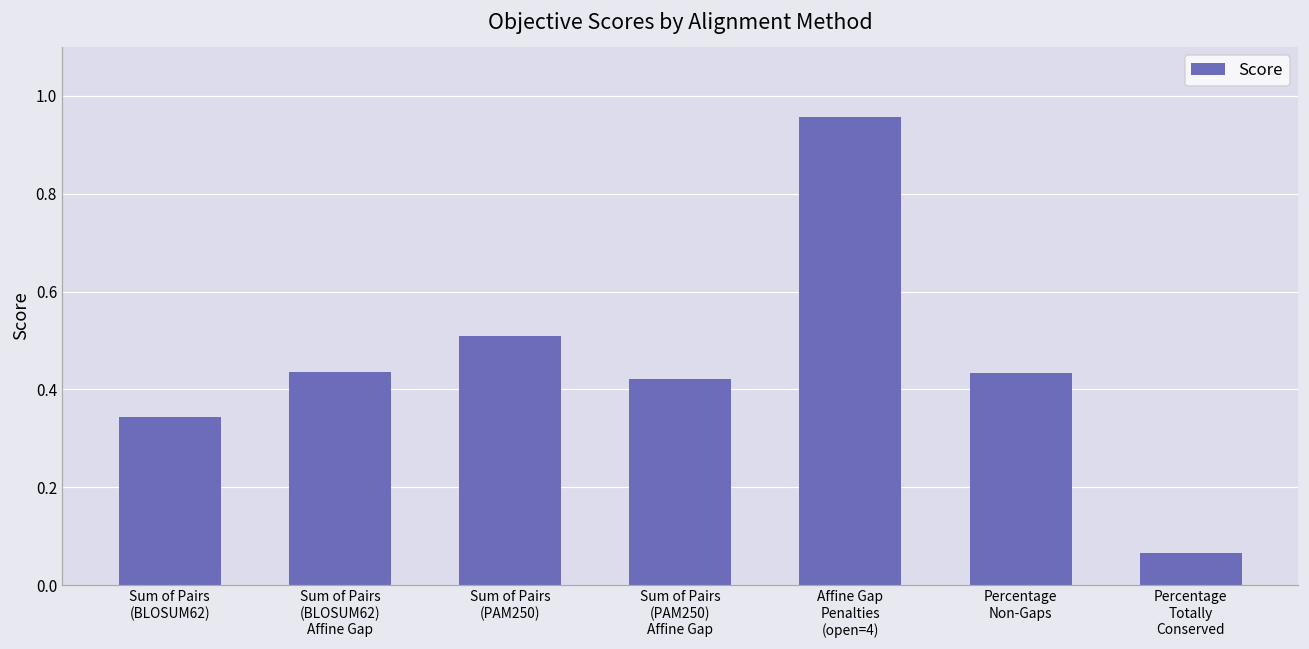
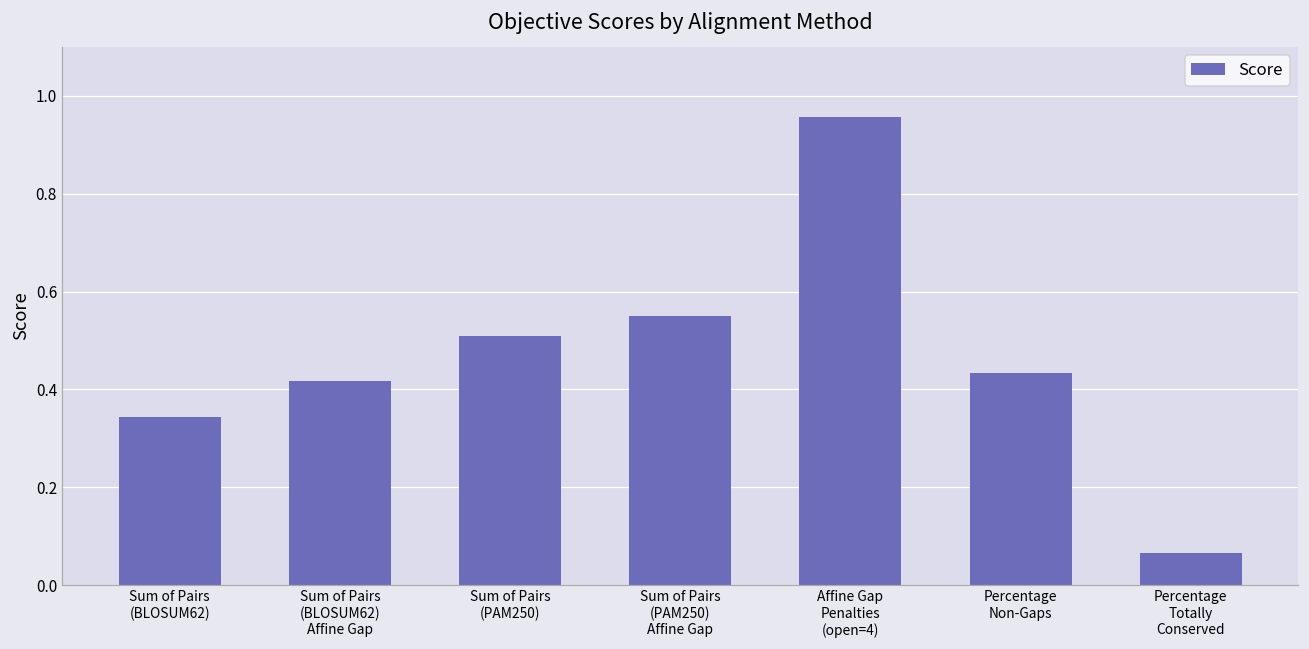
  {
    "Sum of Pairs (BLOSUM62)": 0.34,
-   "Sum of Pairs (BLOSUM62) Affine Gap": 0.44,
+   "Sum of Pairs (BLOSUM62) Affine Gap": 0.42,
    "Sum of Pairs (PAM250)": 0.51,
-   "Sum of Pairs (PAM250) Affine Gap": 0.42,
+   "Sum of Pairs (PAM250) Affine Gap": 0.55,
    "Affine Gap Penalties (open=4)": 0.96,
    "Percentage Non-Gaps": 0.43,
    "Percentage Totally Conserved": 0.07
  }
